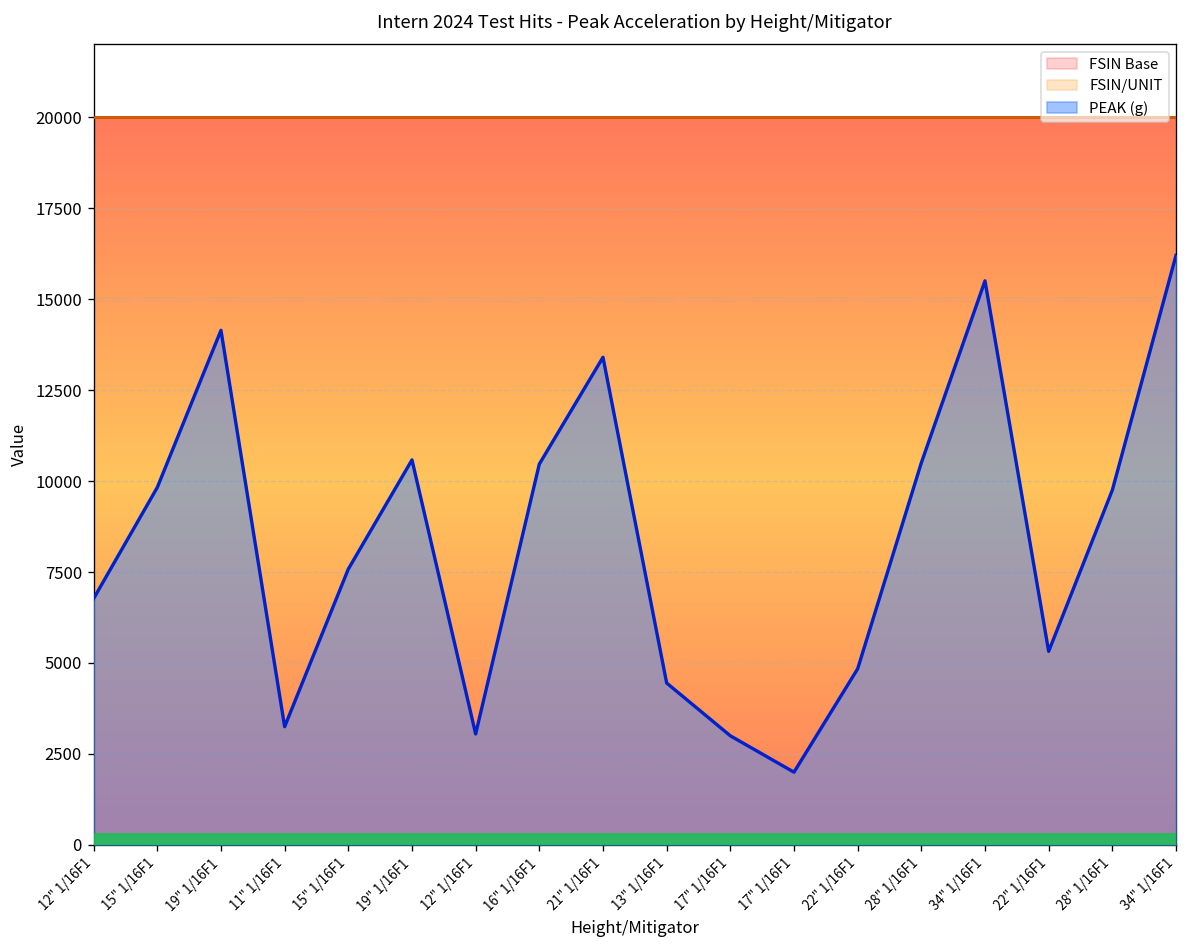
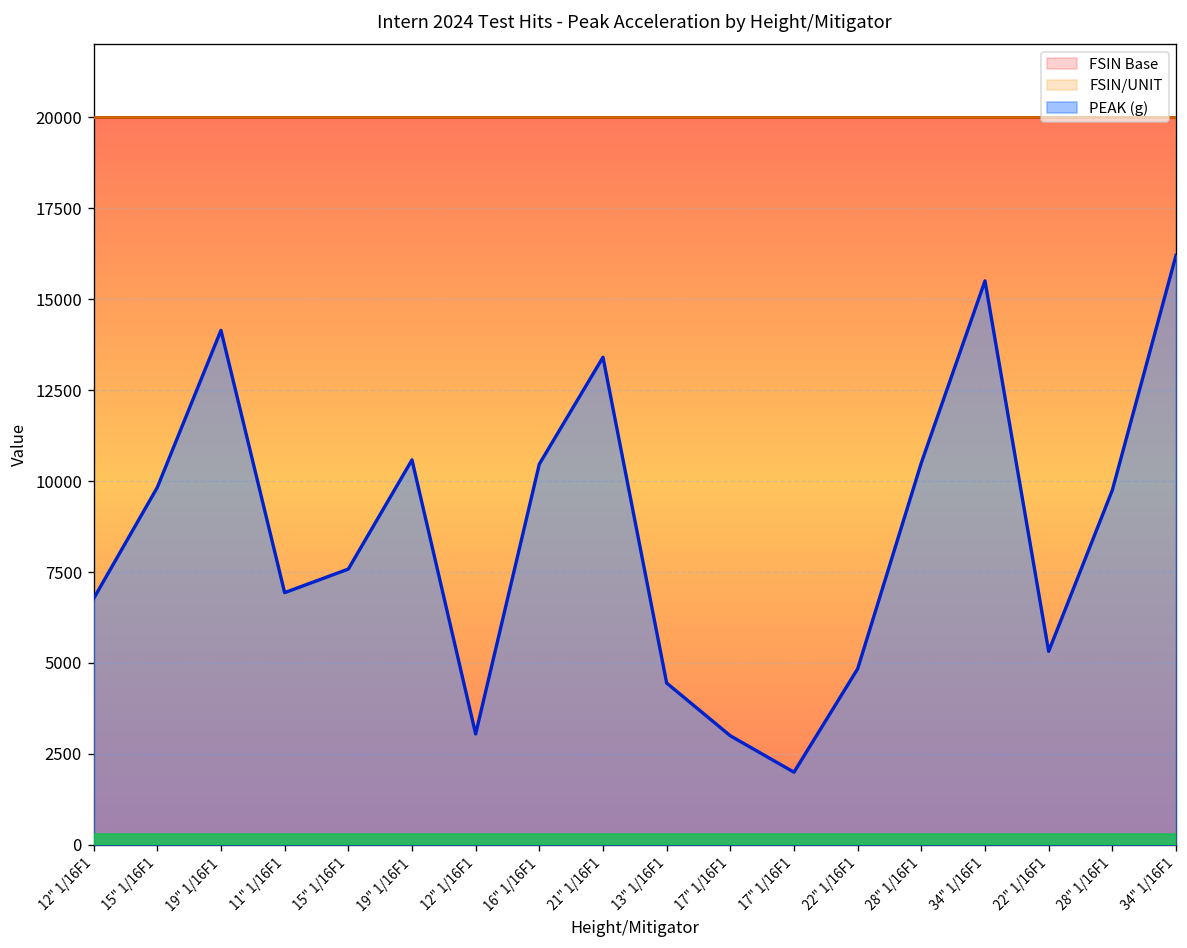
  {
    "FSIN/UNIT": {
      "11\" 1/16F1": 20000,
      "16\" 1/16F1": 20000,
      "21\" 1/16F1": 20000,
      "13\" 1/16F1": 20000
    },
    "PEAK (g)": {
-     "11\" 1/16F1": 3300,
+     "11\" 1/16F1": 6900,
      "16\" 1/16F1": 10500,
      "21\" 1/16F1": 13400,
      "13\" 1/16F1": 4500
    }
  }
